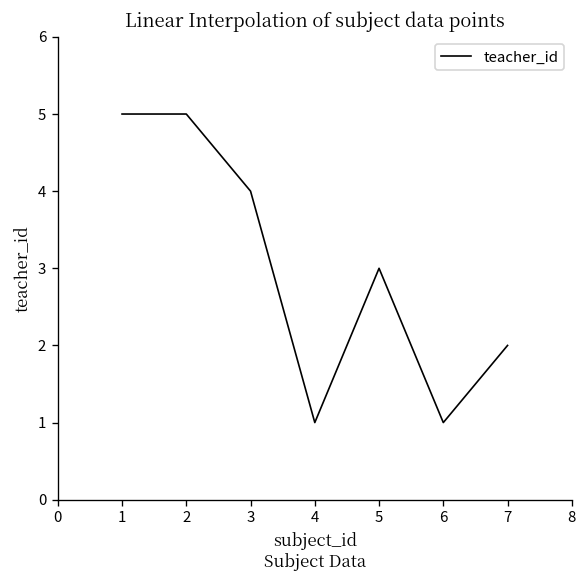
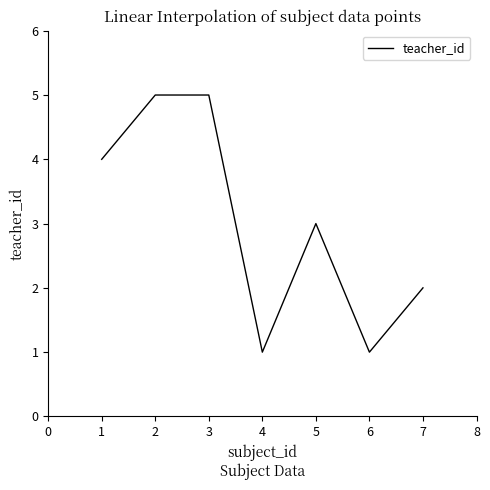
  {
-   "1": 5,
+   "1": 4,
    "2": 5,
-   "3": 4,
+   "3": 5,
    "4": 1,
    "5": 3,
    "6": 1,
    "7": 2
  }
